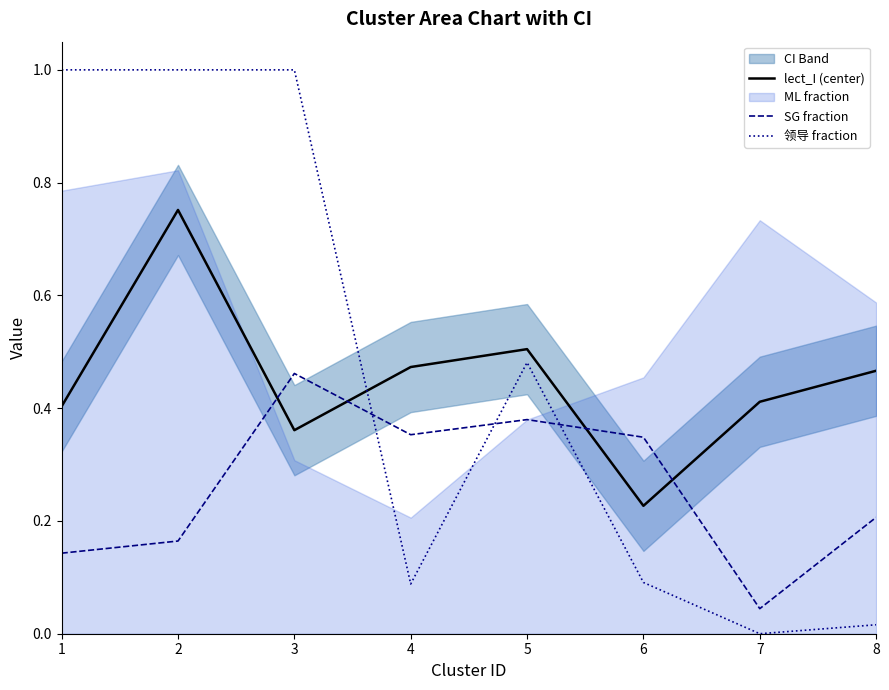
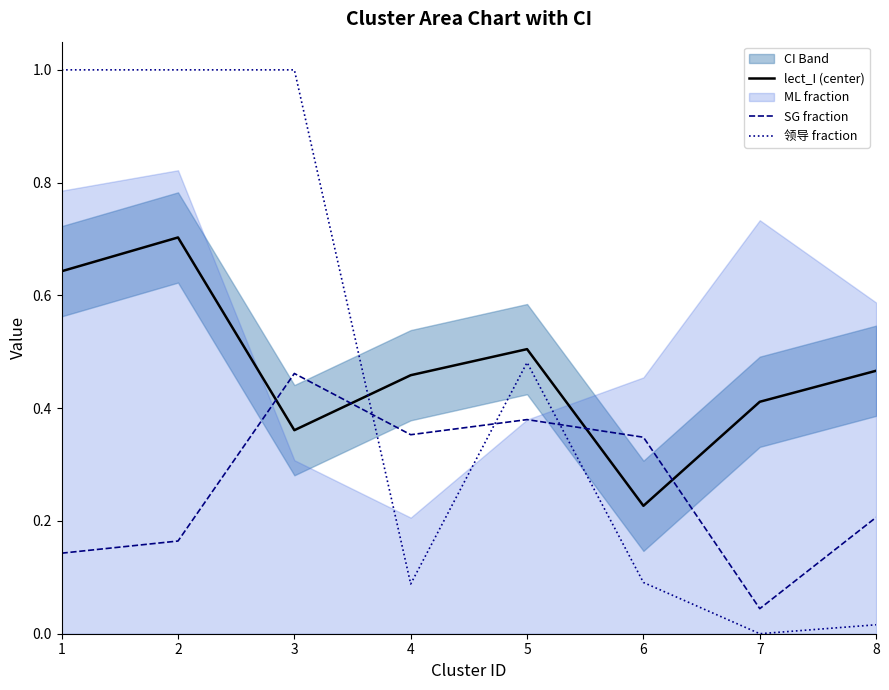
  {
    "lect_I (center)": {
-     "1": 0.40,
-     "2": 0.75,
+     "1": 0.64,
+     "2": 0.70,
      "3": 0.36,
-     "4": 0.47,
+     "4": 0.46,
      "5": 0.50,
      "6": 0.23,
      "7": 0.41,
      "8": 0.47
    }
  }
